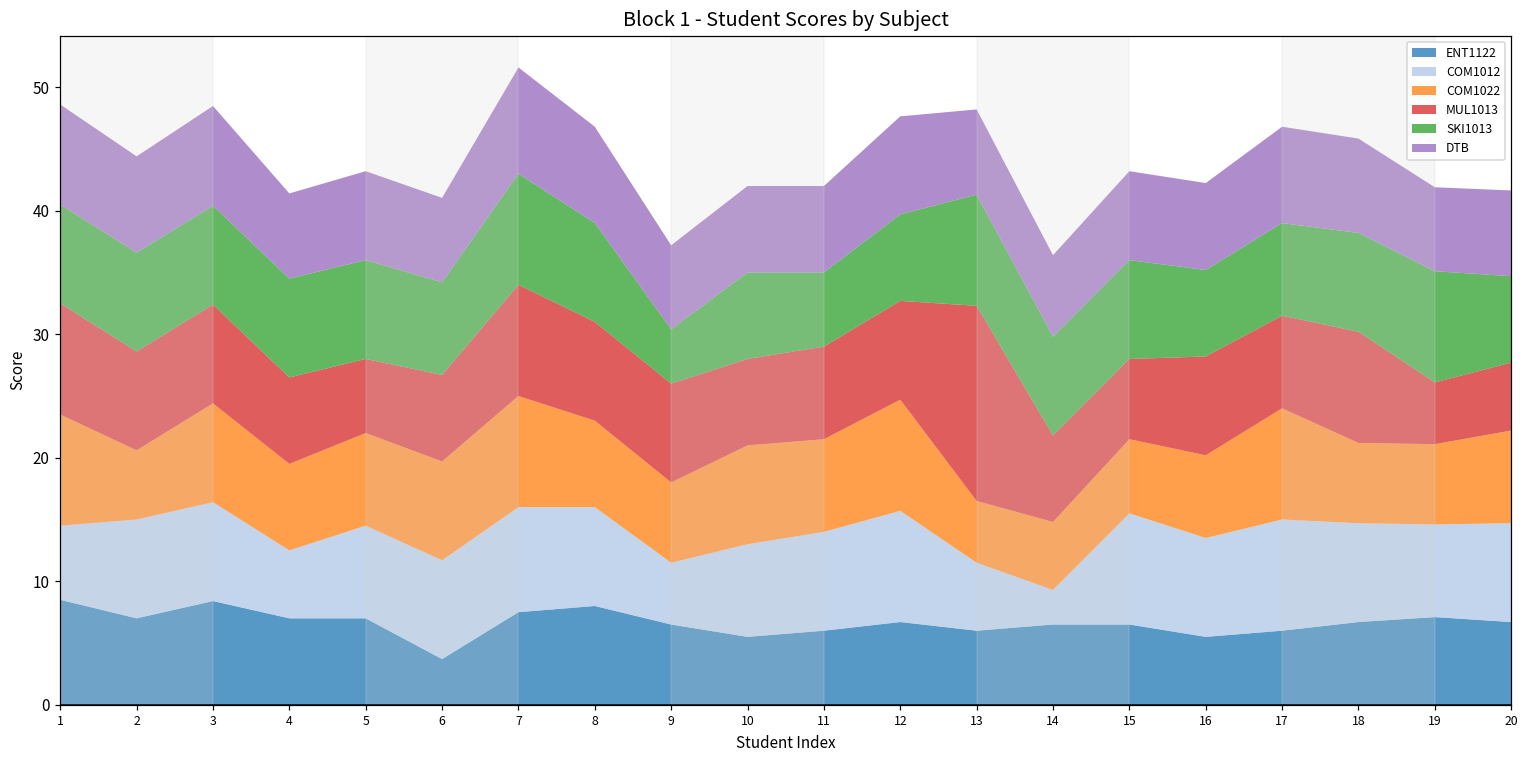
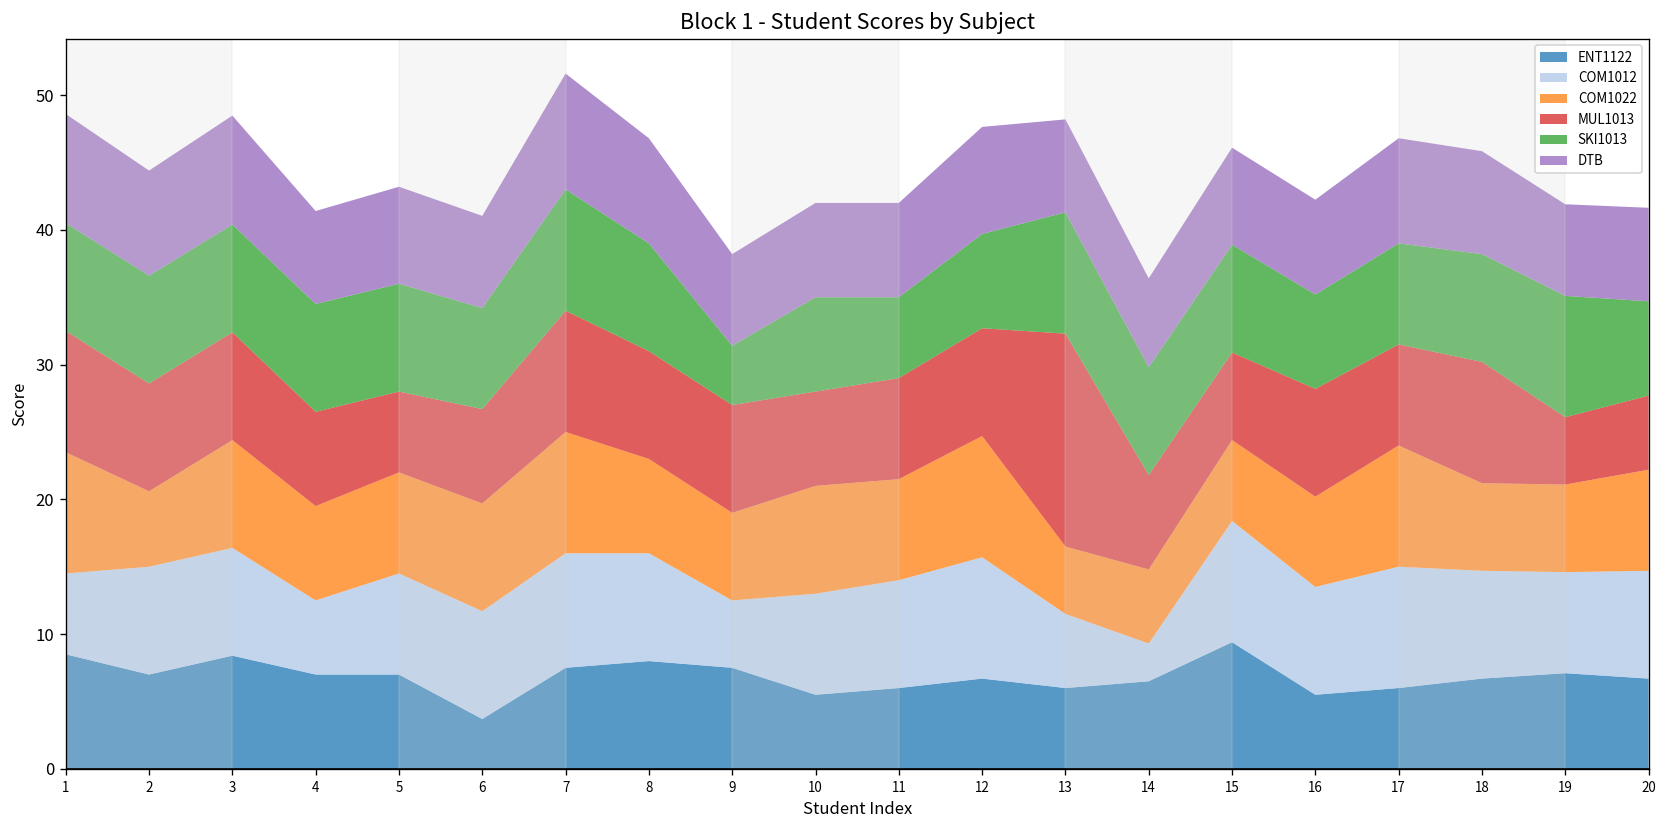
  {
    "ENT1122": {
      "1": 8.5,
      "2": 7.0,
      "3": 8.4,
      "4": 7.0,
      "5": 7.0,
      "6": 3.7,
      "7": 7.5,
      "8": 8.0,
-     "9": 6.5,
+     "9": 7.5,
      "10": 5.5,
      "11": 6.0,
      "12": 6.7,
      "13": 6.0,
      "14": 6.5,
-     "15": 6.5,
+     "15": 9.4,
      "16": 5.5,
      "17": 6.0,
      "18": 6.7,
      "19": 7.1,
      "20": 6.7
    },
    "COM1012": {
      "1": 6.0,
      "2": 8.0,
      "3": 8.0,
      "4": 5.5,
      "5": 7.5,
      "6": 8.0,
      "7": 8.5,
      "8": 8.0,
      "9": 5.0,
      "10": 7.5,
      "11": 8.0,
      "12": 9.0,
      "13": 5.5,
      "14": 2.8,
      "15": 9.0,
      "16": 8.0,
      "17": 9.0,
      "18": 8.0,
      "19": 7.5,
      "20": 8.0
    },
    "COM1022": {
      "1": 9.0,
      "2": 5.6,
      "3": 8.0,
      "4": 7.0,
      "5": 7.5,
      "6": 8.0,
      "7": 9.0,
      "8": 7.0,
      "9": 6.5,
      "10": 8.0,
      "11": 7.5,
      "12": 9.0,
      "13": 5.0,
      "14": 5.5,
      "15": 6.0,
      "16": 6.7,
      "17": 9.0,
      "18": 6.5,
      "19": 6.5,
      "20": 7.5
    },
    "MUL1013": {
      "1": 9.0,
      "2": 8.0,
      "3": 8.0,
      "4": 7.0,
      "5": 6.0,
      "6": 7.0,
      "7": 9.0,
      "8": 8.0,
      "9": 8.0,
      "10": 7.0,
      "11": 7.5,
      "12": 8.0,
      "13": 15.8,
      "14": 7.0,
      "15": 6.5,
      "16": 8.0,
      "17": 7.5,
      "18": 9.0,
      "19": 5.0,
      "20": 5.5
    },
    "SKI1013": {
      "1": 8.0,
      "2": 8.0,
      "3": 8.0,
      "4": 8.0,
      "5": 8.0,
      "6": 7.5,
      "7": 9.0,
      "8": 8.0,
      "9": 4.4,
      "10": 7.0,
      "11": 6.0,
      "12": 7.0,
      "13": 9.0,
      "14": 8.0,
      "15": 8.0,
      "16": 7.0,
      "17": 7.5,
      "18": 8.0,
      "19": 9.0,
      "20": 7.0
    },
    "DTB": {
      "1": 8.1,
      "2": 7.8,
      "3": 8.1,
      "4": 6.9,
      "5": 7.2,
      "6": 6.8,
      "7": 8.6,
      "8": 7.8,
      "9": 6.8,
      "10": 7.0,
      "11": 7.0,
      "12": 7.9,
      "13": 6.9,
      "14": 6.6,
      "15": 7.2,
      "16": 7.0,
      "17": 7.8,
      "18": 7.6,
      "19": 6.8,
      "20": 6.9
    }
  }
